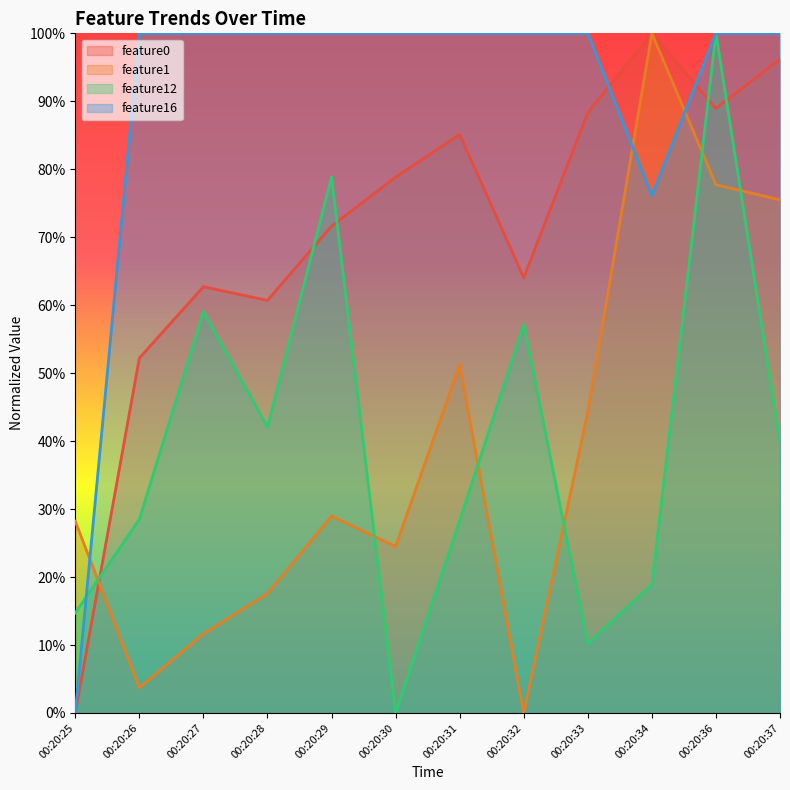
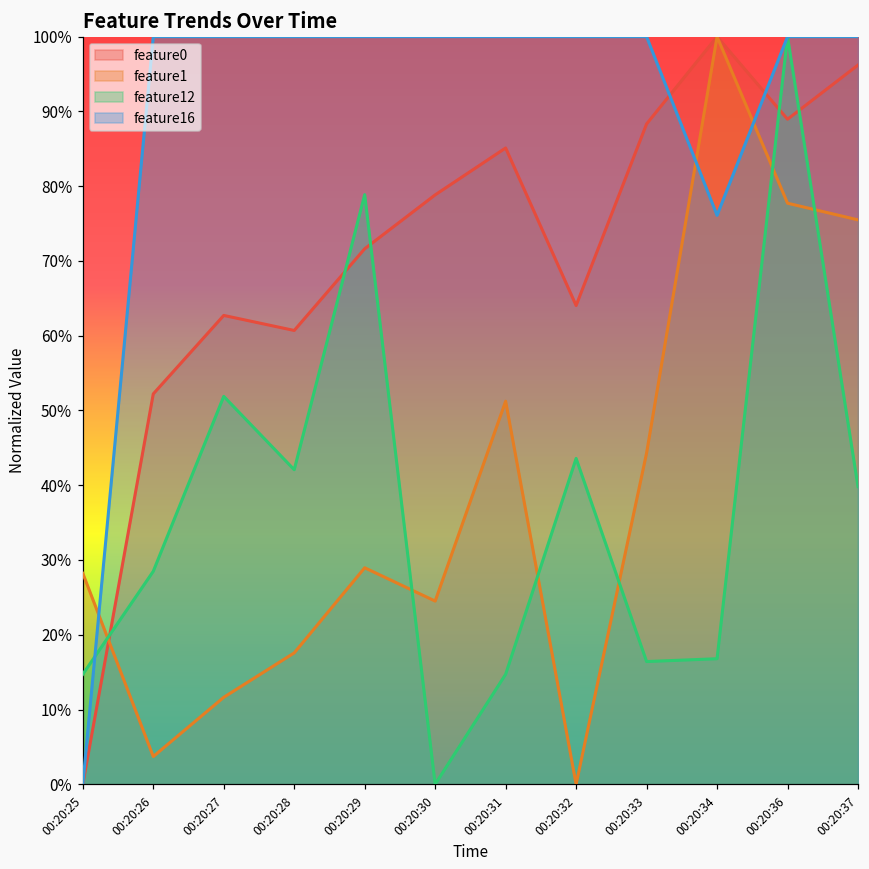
  {
    "feature12": {
      "00:20:25": "15%",
      "00:20:26": "28%",
-     "00:20:27": "59%",
+     "00:20:27": "52%",
      "00:20:28": "42%",
      "00:20:29": "79%",
      "00:20:30": "0%",
-     "00:20:31": "28%",
-     "00:20:32": "57%",
-     "00:20:33": "10%",
-     "00:20:34": "19%",
+     "00:20:31": "15%",
+     "00:20:32": "44%",
+     "00:20:33": "16%",
+     "00:20:34": "17%",
      "00:20:37": "40%"
    },
    "feature16": {
      "00:20:26": "100%",
      "00:20:27": "100%",
      "00:20:28": "100%",
      "00:20:29": "100%",
      "00:20:30": "100%",
      "00:20:31": "100%",
      "00:20:32": "100%",
      "00:20:33": "100%",
      "00:20:34": "76%",
      "00:20:37": "100%"
    }
  }
